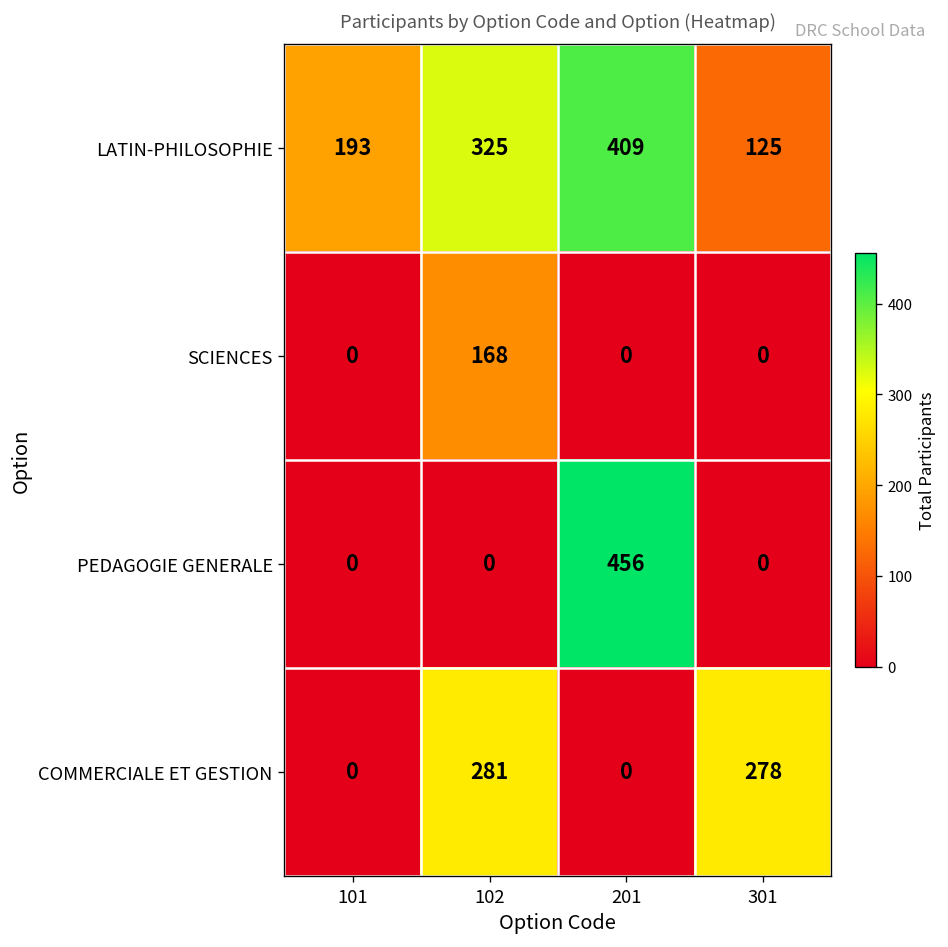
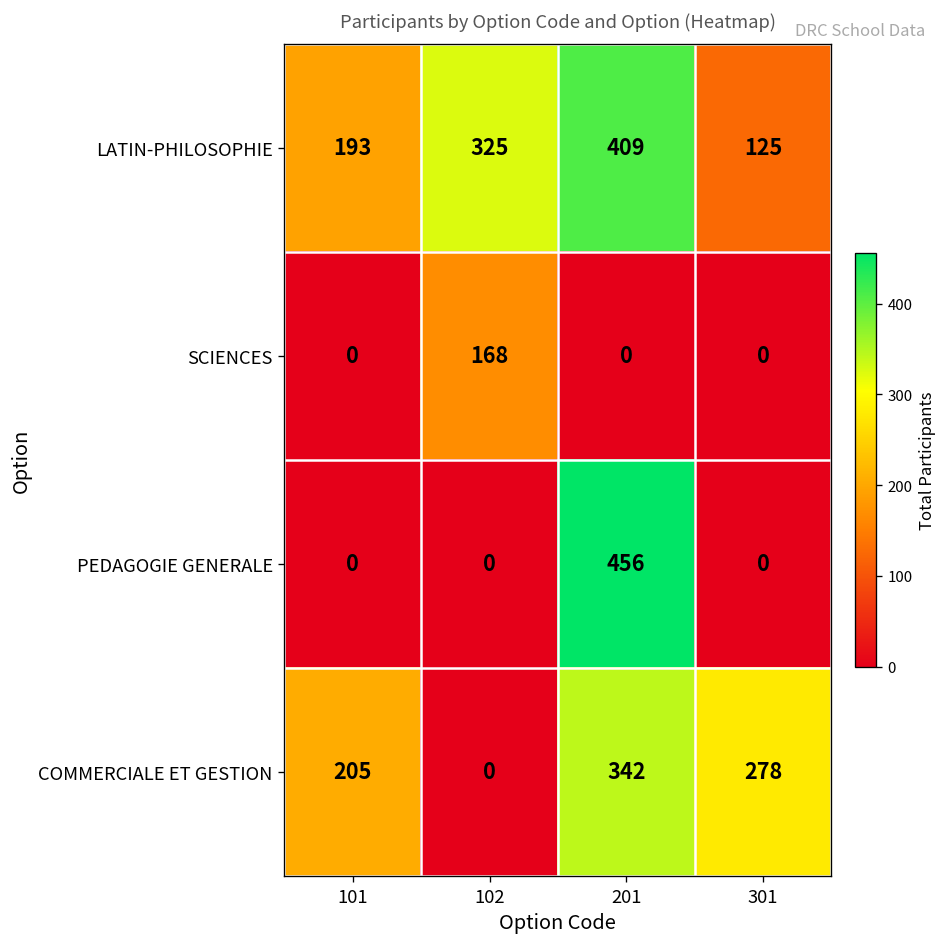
  {
    "LATIN-PHILOSOPHIE": {
      "101": 193,
      "102": 325,
      "201": 409,
      "301": 125
    },
    "SCIENCES": {
      "101": 0,
      "102": 168,
      "201": 0,
      "301": 0
    },
    "PEDAGOGIE GENERALE": {
      "101": 0,
      "102": 0,
      "201": 456,
      "301": 0
    },
    "COMMERCIALE ET GESTION": {
-     "101": 0,
-     "102": 281,
-     "201": 0,
+     "101": 205,
+     "102": 0,
+     "201": 342,
      "301": 278
    }
  }
